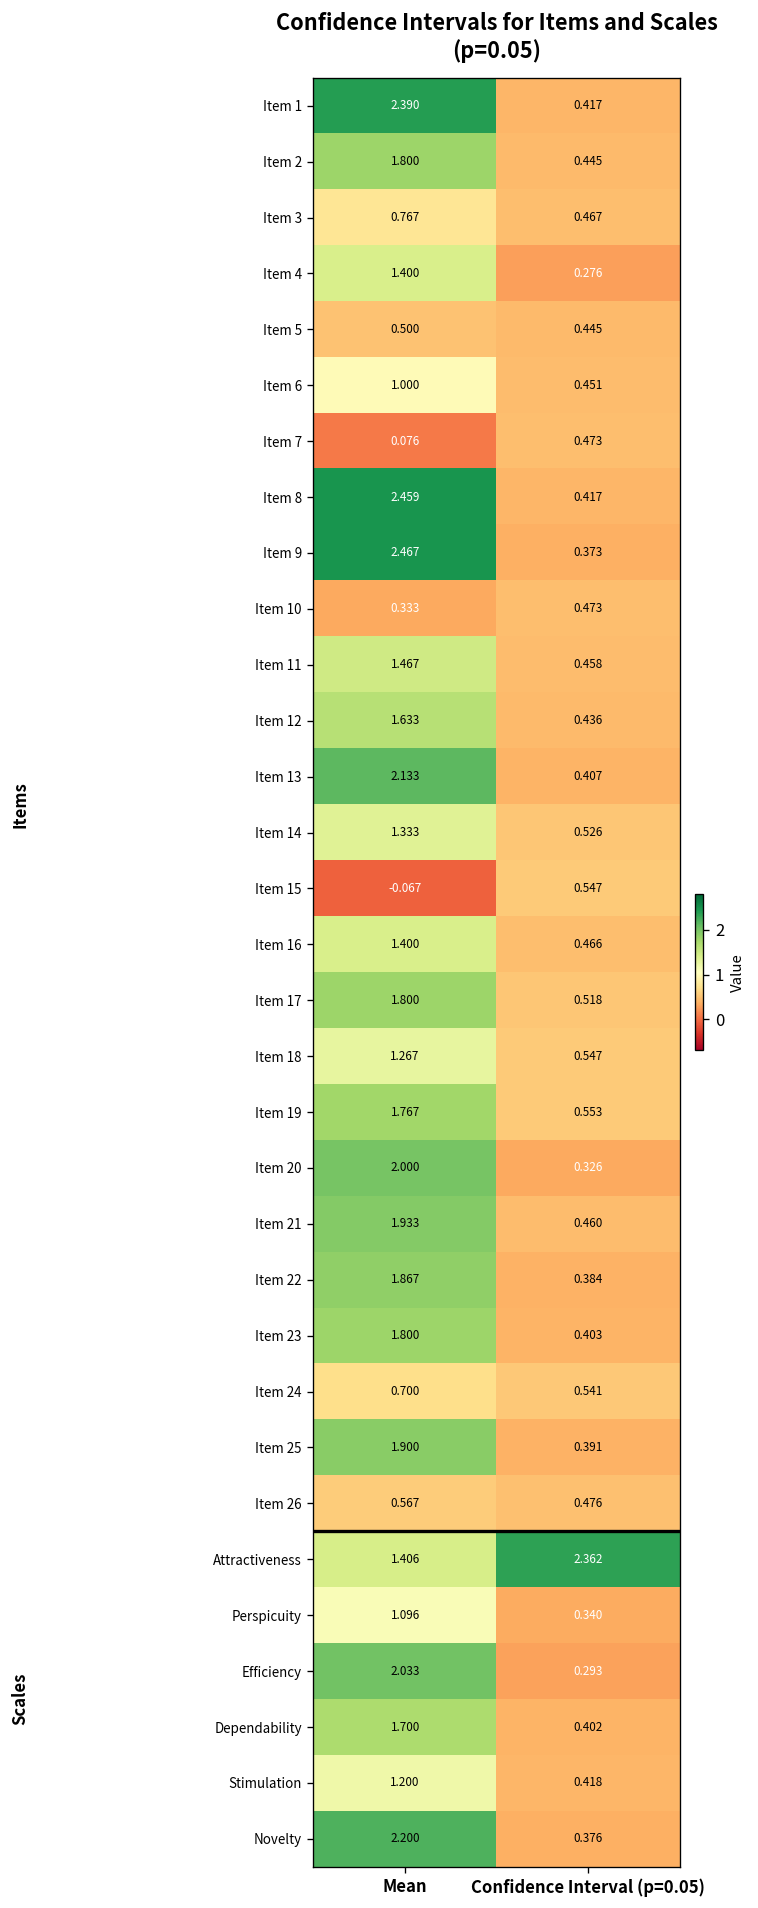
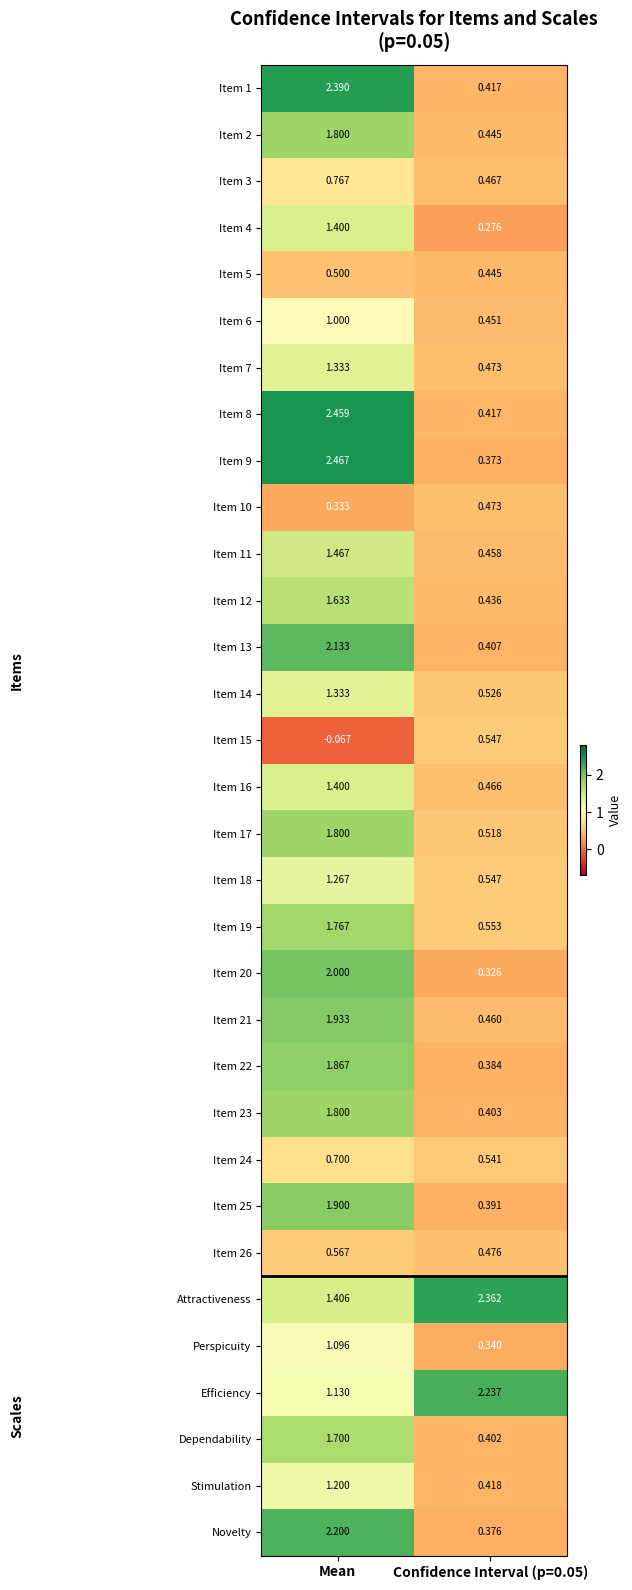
  {
    "Item 1": {
      "Mean": 2.390,
      "Confidence Interval (p=0.05)": 0.417
    },
    "Item 2": {
      "Mean": 1.800,
      "Confidence Interval (p=0.05)": 0.445
    },
    "Item 3": {
      "Mean": 0.767,
      "Confidence Interval (p=0.05)": 0.467
    },
    "Item 4": {
      "Mean": 1.400,
      "Confidence Interval (p=0.05)": 0.276
    },
    "Item 5": {
      "Mean": 0.500,
      "Confidence Interval (p=0.05)": 0.445
    },
    "Item 6": {
      "Mean": 1.000,
      "Confidence Interval (p=0.05)": 0.451
    },
    "Item 7": {
-     "Mean": 0.076,
+     "Mean": 1.333,
      "Confidence Interval (p=0.05)": 0.473
    },
    "Item 8": {
      "Mean": 2.459,
      "Confidence Interval (p=0.05)": 0.417
    },
    "Item 9": {
      "Mean": 2.467,
      "Confidence Interval (p=0.05)": 0.373
    },
    "Item 10": {
      "Mean": 0.333,
      "Confidence Interval (p=0.05)": 0.473
    },
    "Item 11": {
      "Mean": 1.467,
      "Confidence Interval (p=0.05)": 0.458
    },
    "Item 12": {
      "Mean": 1.633,
      "Confidence Interval (p=0.05)": 0.436
    },
    "Item 13": {
      "Mean": 2.133,
      "Confidence Interval (p=0.05)": 0.407
    },
    "Item 14": {
      "Mean": 1.333,
      "Confidence Interval (p=0.05)": 0.526
    },
    "Item 15": {
      "Mean": -0.067,
      "Confidence Interval (p=0.05)": 0.547
    },
    "Item 16": {
      "Mean": 1.400,
      "Confidence Interval (p=0.05)": 0.466
    },
    "Item 17": {
      "Mean": 1.800,
      "Confidence Interval (p=0.05)": 0.518
    },
    "Item 18": {
      "Mean": 1.267,
      "Confidence Interval (p=0.05)": 0.547
    },
    "Item 19": {
      "Mean": 1.767,
      "Confidence Interval (p=0.05)": 0.553
    },
    "Item 20": {
      "Mean": 2.000,
      "Confidence Interval (p=0.05)": 0.326
    },
    "Item 21": {
      "Mean": 1.933,
      "Confidence Interval (p=0.05)": 0.460
    },
    "Item 22": {
      "Mean": 1.867,
      "Confidence Interval (p=0.05)": 0.384
    },
    "Item 23": {
      "Mean": 1.800,
      "Confidence Interval (p=0.05)": 0.403
    },
    "Item 24": {
      "Mean": 0.700,
      "Confidence Interval (p=0.05)": 0.541
    },
    "Item 25": {
      "Mean": 1.900,
      "Confidence Interval (p=0.05)": 0.391
    },
    "Item 26": {
      "Mean": 0.567,
      "Confidence Interval (p=0.05)": 0.476
    },
    "Attractiveness": {
      "Mean": 1.406,
      "Confidence Interval (p=0.05)": 2.362
    },
    "Perspicuity": {
      "Mean": 1.096,
      "Confidence Interval (p=0.05)": 0.340
    },
    "Efficiency": {
-     "Mean": 2.033,
-     "Confidence Interval (p=0.05)": 0.293
+     "Mean": 1.130,
+     "Confidence Interval (p=0.05)": 2.237
    },
    "Dependability": {
      "Mean": 1.700,
      "Confidence Interval (p=0.05)": 0.402
    },
    "Stimulation": {
      "Mean": 1.200,
      "Confidence Interval (p=0.05)": 0.418
    },
    "Novelty": {
      "Mean": 2.200,
      "Confidence Interval (p=0.05)": 0.376
    }
  }
